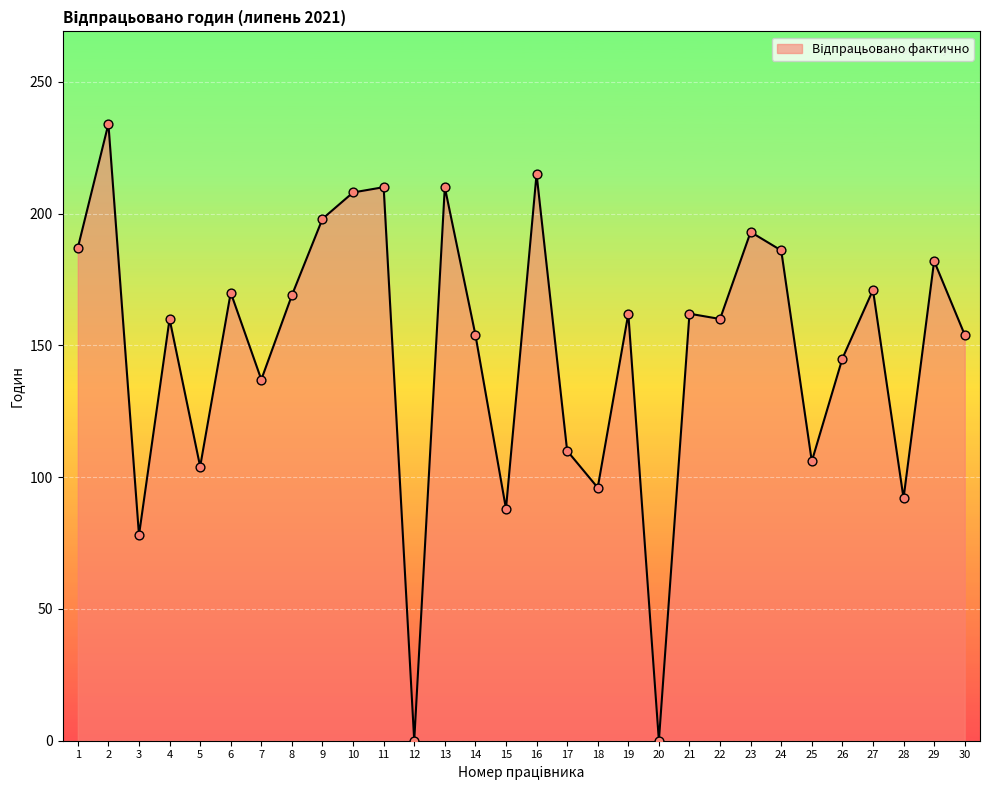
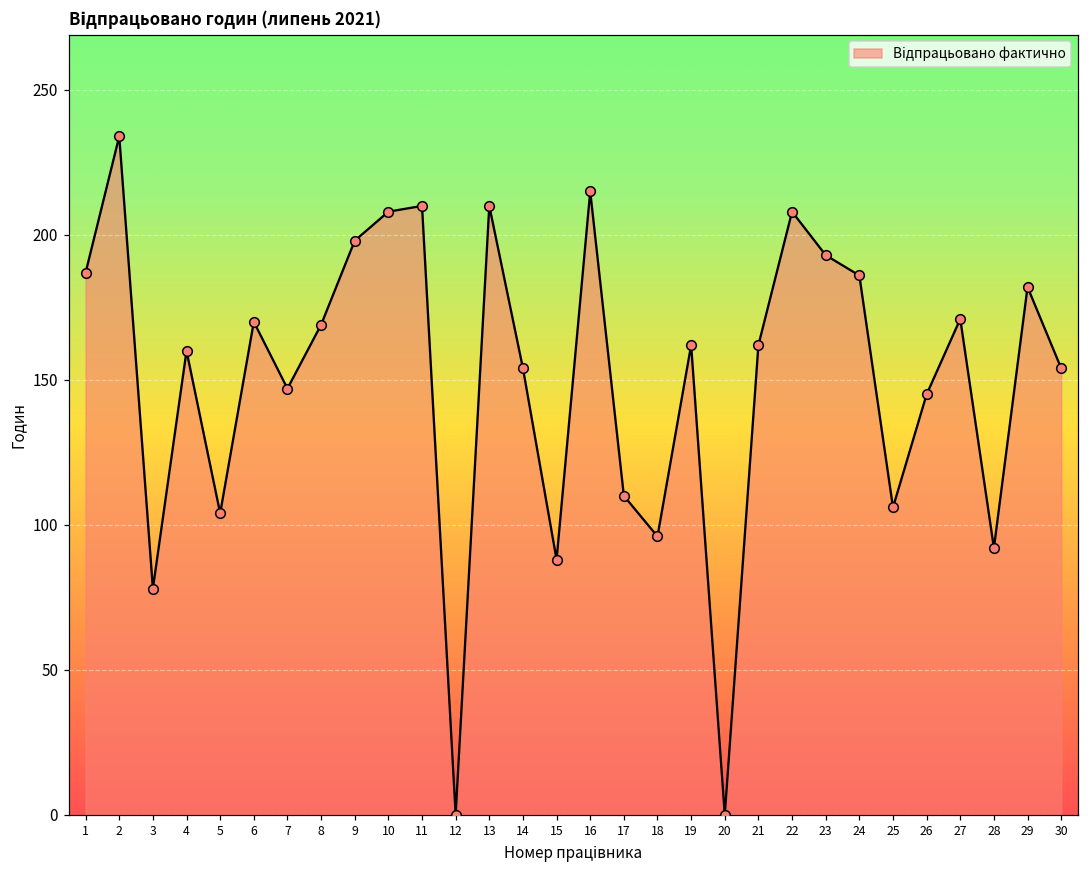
  {
    "1": 187,
    "2": 234,
    "3": 78,
    "4": 160,
    "5": 104,
    "6": 170,
-   "7": 137,
+   "7": 147,
    "8": 169,
    "9": 198,
    "10": 208,
    "11": 210,
    "12": 0,
    "13": 210,
    "14": 154,
    "15": 88,
    "16": 215,
    "17": 110,
    "18": 96,
    "19": 162,
    "20": 0,
    "21": 162,
-   "22": 160,
+   "22": 208,
    "23": 193,
    "24": 186,
    "25": 106,
    "26": 145,
    "27": 171,
    "28": 92,
    "29": 182,
    "30": 154
  }
